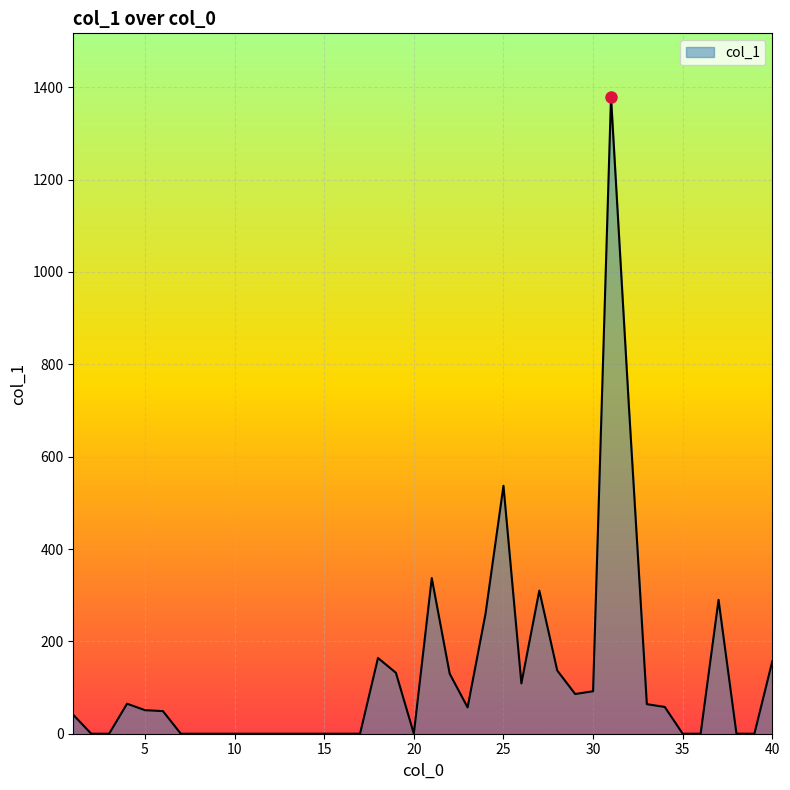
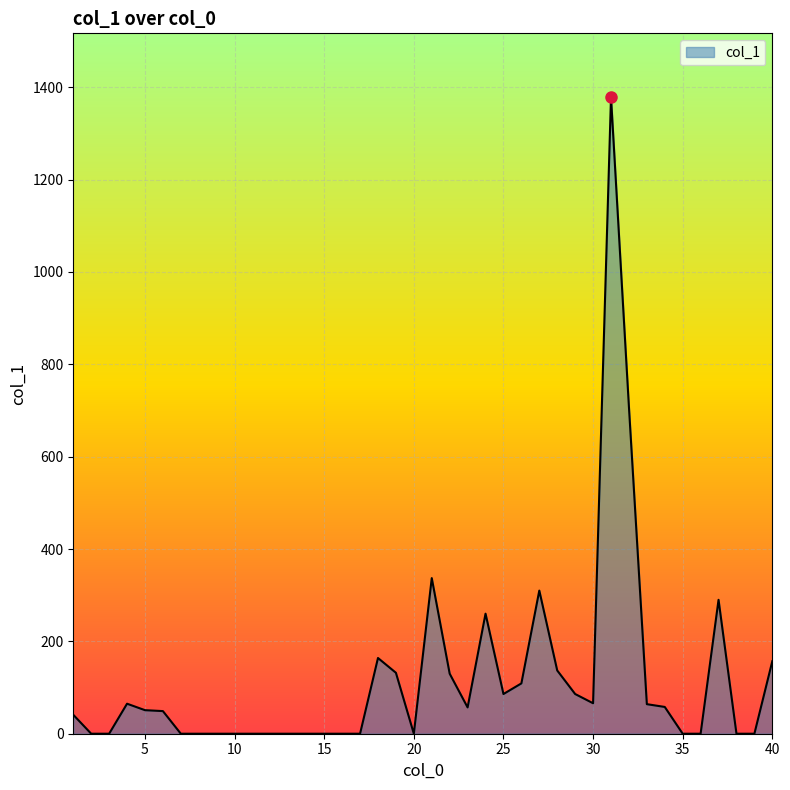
  {
    "col_1": {
      "5": 50,
      "10": 0,
      "15": 0,
      "20": 0,
-     "25": 540,
-     "30": 90,
+     "25": 90,
+     "30": 70,
      "35": 0,
      "40": 160
    }
  }
